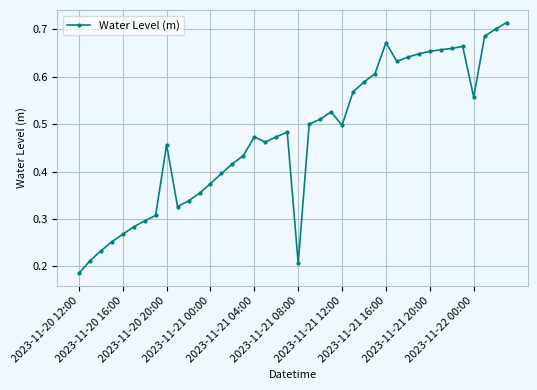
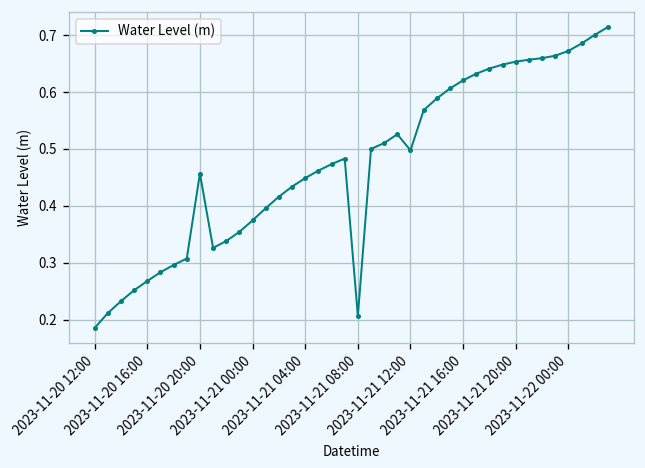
  {
    "2023-11-20 12:00": 0.19,
    "2023-11-20 16:00": 0.27,
    "2023-11-20 20:00": 0.46,
    "2023-11-21 00:00": 0.37,
-   "2023-11-21 04:00": 0.47,
+   "2023-11-21 04:00": 0.45,
    "2023-11-21 08:00": 0.21,
    "2023-11-21 12:00": 0.50,
-   "2023-11-21 16:00": 0.67,
+   "2023-11-21 16:00": 0.62,
    "2023-11-21 20:00": 0.65,
-   "2023-11-22 00:00": 0.56
+   "2023-11-22 00:00": 0.67
  }
